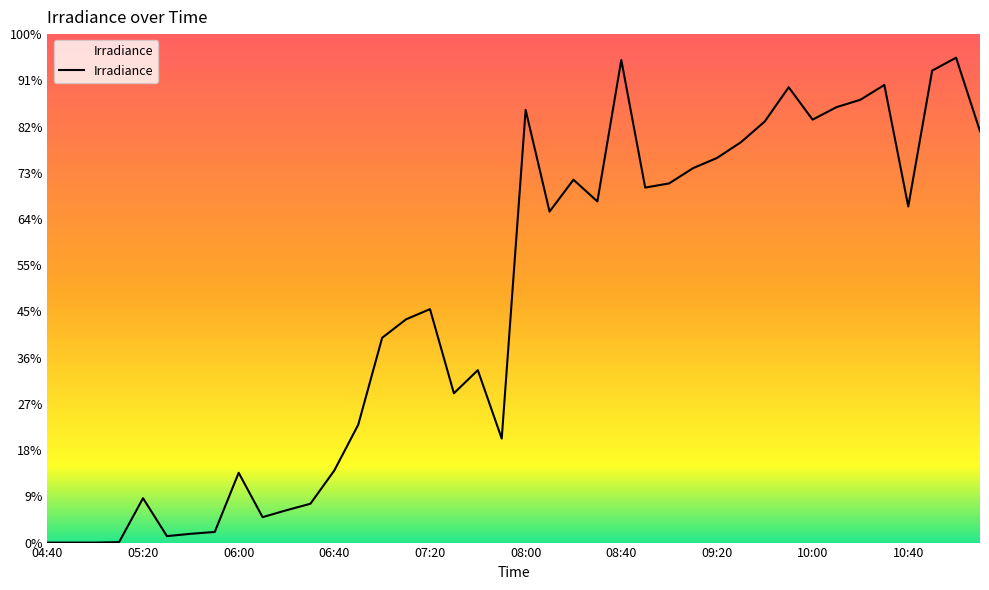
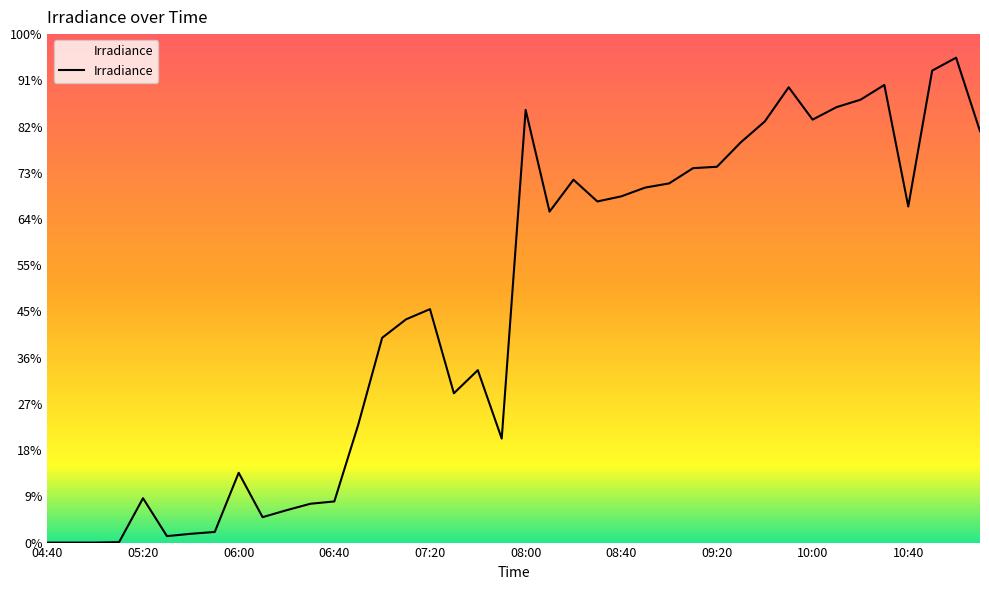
  {
    "04:40": "0%",
    "05:20": "9%",
    "06:00": "14%",
-   "06:40": "14%",
+   "06:40": "8%",
    "07:20": "46%",
    "08:00": "85%",
-   "08:40": "95%",
-   "09:20": "76%",
+   "08:40": "68%",
+   "09:20": "74%",
    "10:00": "83%",
    "10:40": "66%"
  }
